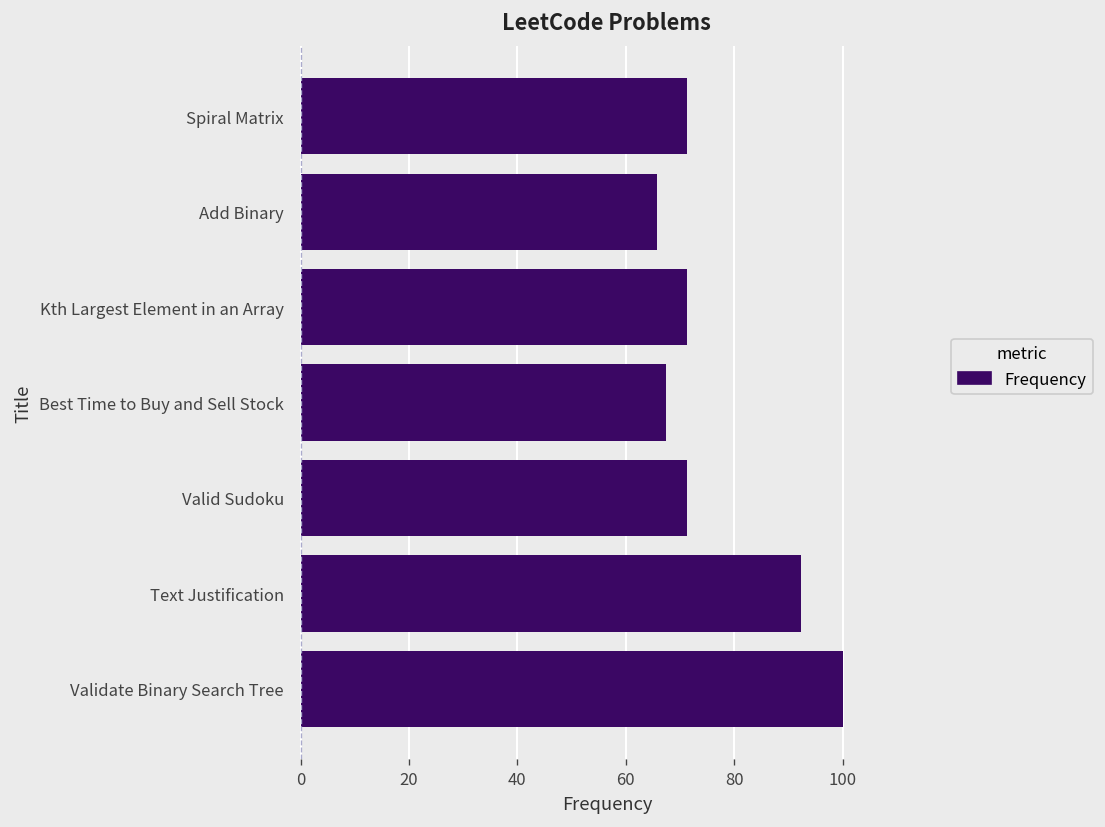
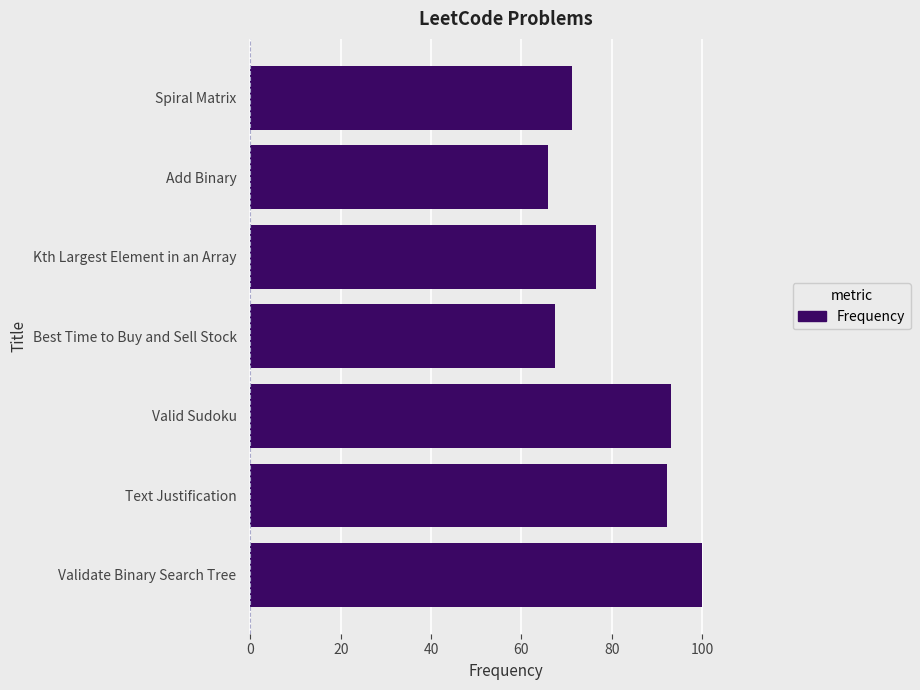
  {
    "Spiral Matrix": 71,
    "Add Binary": 66,
-   "Kth Largest Element in an Array": 71,
+   "Kth Largest Element in an Array": 76,
    "Best Time to Buy and Sell Stock": 68,
-   "Valid Sudoku": 71,
+   "Valid Sudoku": 93,
    "Text Justification": 92,
    "Validate Binary Search Tree": 100
  }
